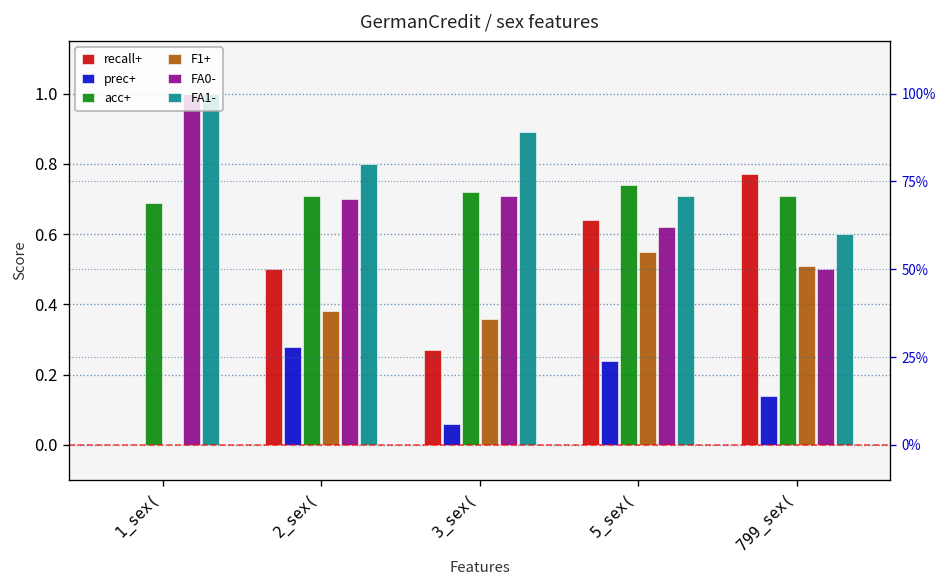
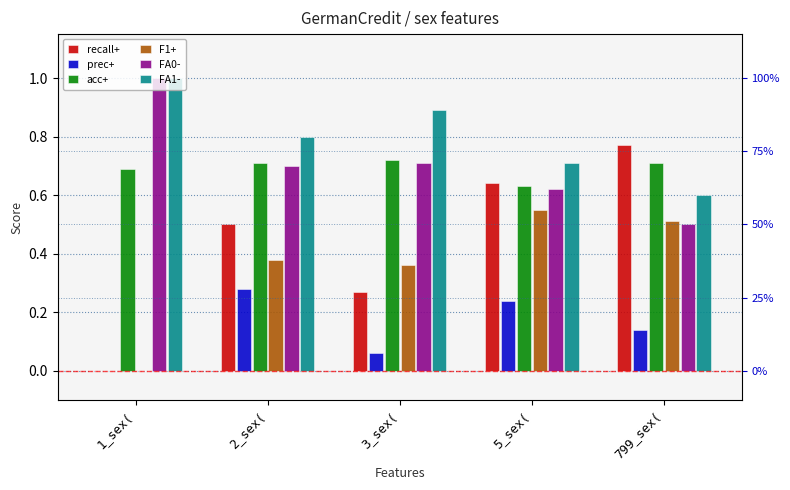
  {
    "recall+": {
      "1_sex(": 0.00,
      "2_sex(": 0.50,
      "3_sex(": 0.27,
      "5_sex(": 0.64,
      "799_sex(": 0.77
    },
    "prec+": {
      "1_sex(": 0.00,
      "2_sex(": 0.28,
      "3_sex(": 0.06,
      "5_sex(": 0.24,
      "799_sex(": 0.14
    },
    "acc+": {
      "1_sex(": 0.69,
      "2_sex(": 0.71,
      "3_sex(": 0.72,
-     "5_sex(": 0.74,
+     "5_sex(": 0.63,
      "799_sex(": 0.71
    },
    "F1+": {
      "1_sex(": 0.00,
      "2_sex(": 0.38,
      "3_sex(": 0.36,
      "5_sex(": 0.55,
      "799_sex(": 0.51
    },
    "FA0-": {
      "2_sex(": 0.70,
      "3_sex(": 0.71,
      "5_sex(": 0.62,
      "799_sex(": 0.50
    },
    "FA1-": {
      "2_sex(": 0.80,
      "3_sex(": 0.89,
      "5_sex(": 0.71,
      "799_sex(": 0.60
    }
  }
